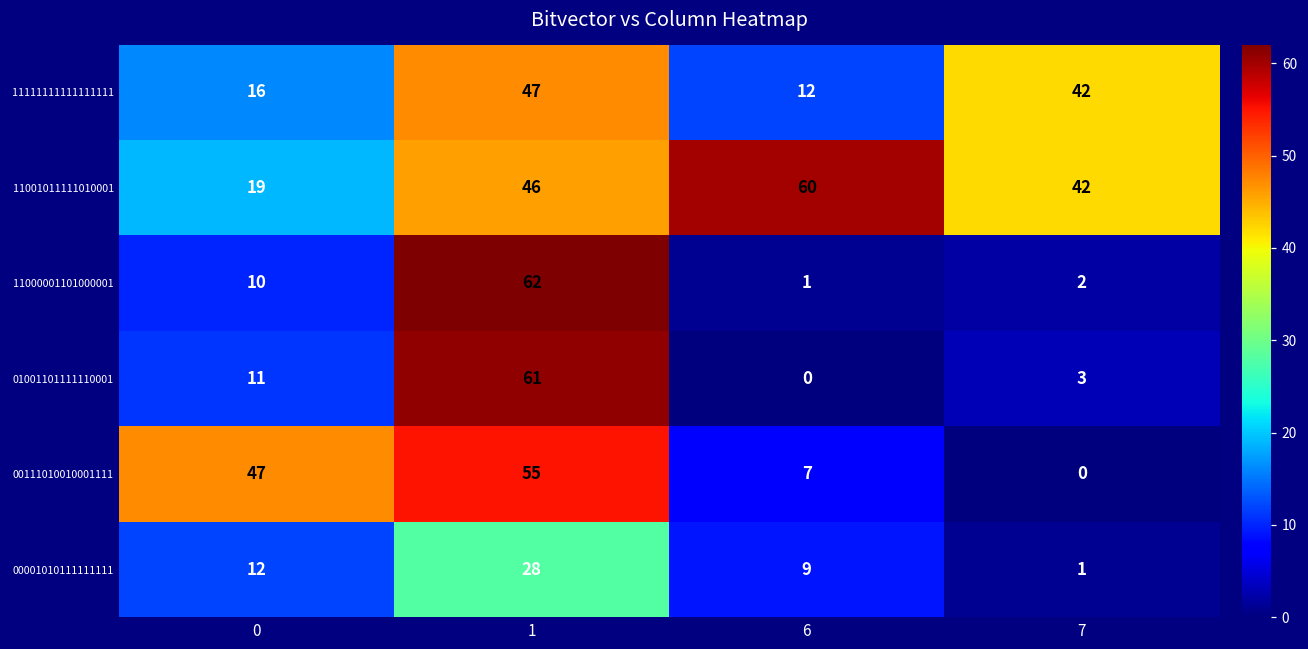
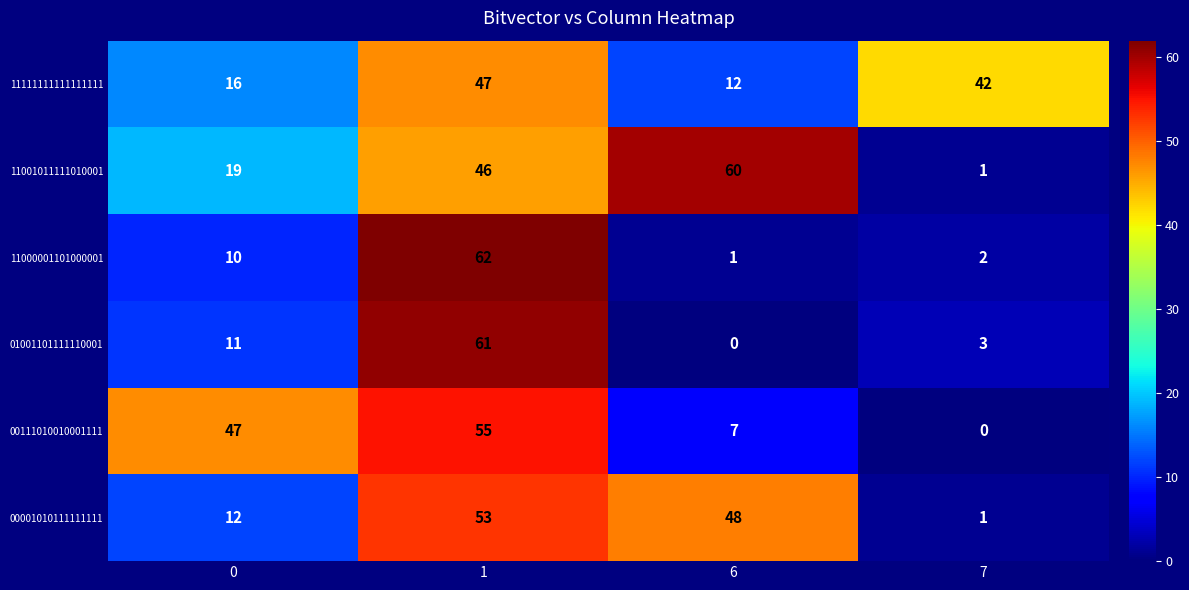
  {
    "11111111111111111": {
      "0": 16,
      "1": 47,
      "6": 12,
      "7": 42
    },
    "11001011111010001": {
      "0": 19,
      "1": 46,
      "6": 60,
-     "7": 42
+     "7": 1
    },
    "11000001101000001": {
      "0": 10,
      "1": 62,
      "6": 1,
      "7": 2
    },
    "01001101111110001": {
      "0": 11,
      "1": 61,
      "6": 0,
      "7": 3
    },
    "00111010010001111": {
      "0": 47,
      "1": 55,
      "6": 7,
      "7": 0
    },
    "00001010111111111": {
      "0": 12,
-     "1": 28,
-     "6": 9,
+     "1": 53,
+     "6": 48,
      "7": 1
    }
  }
